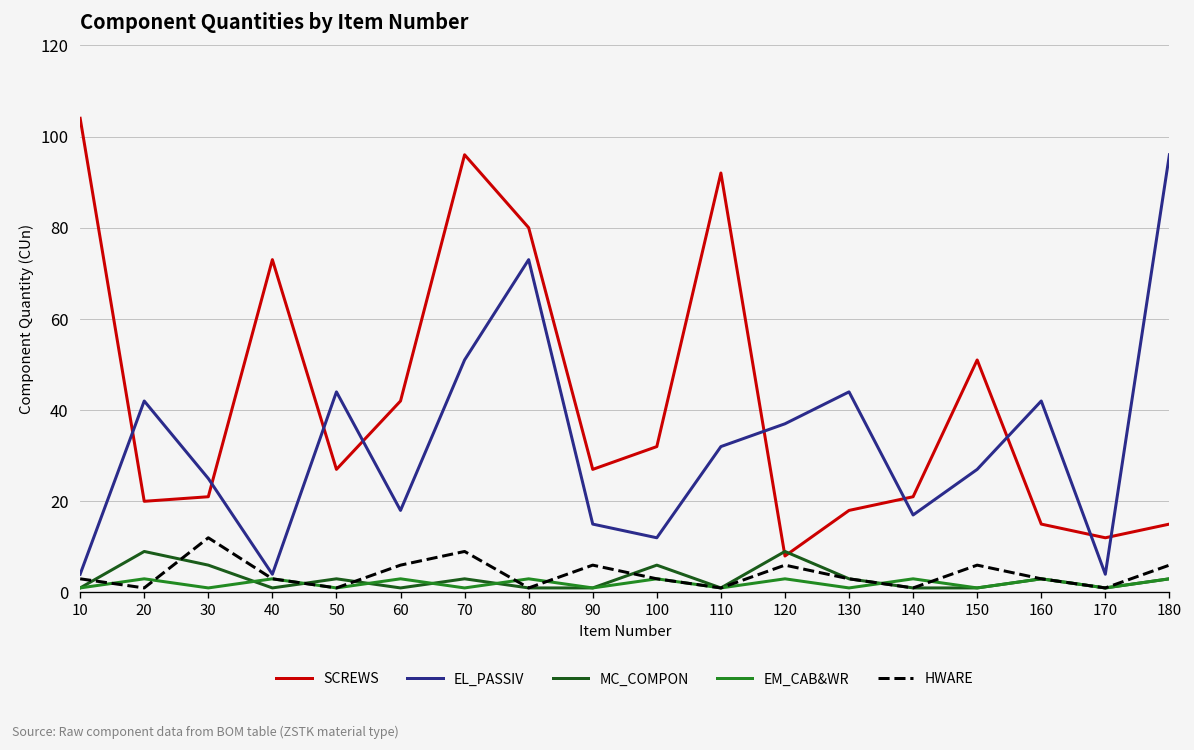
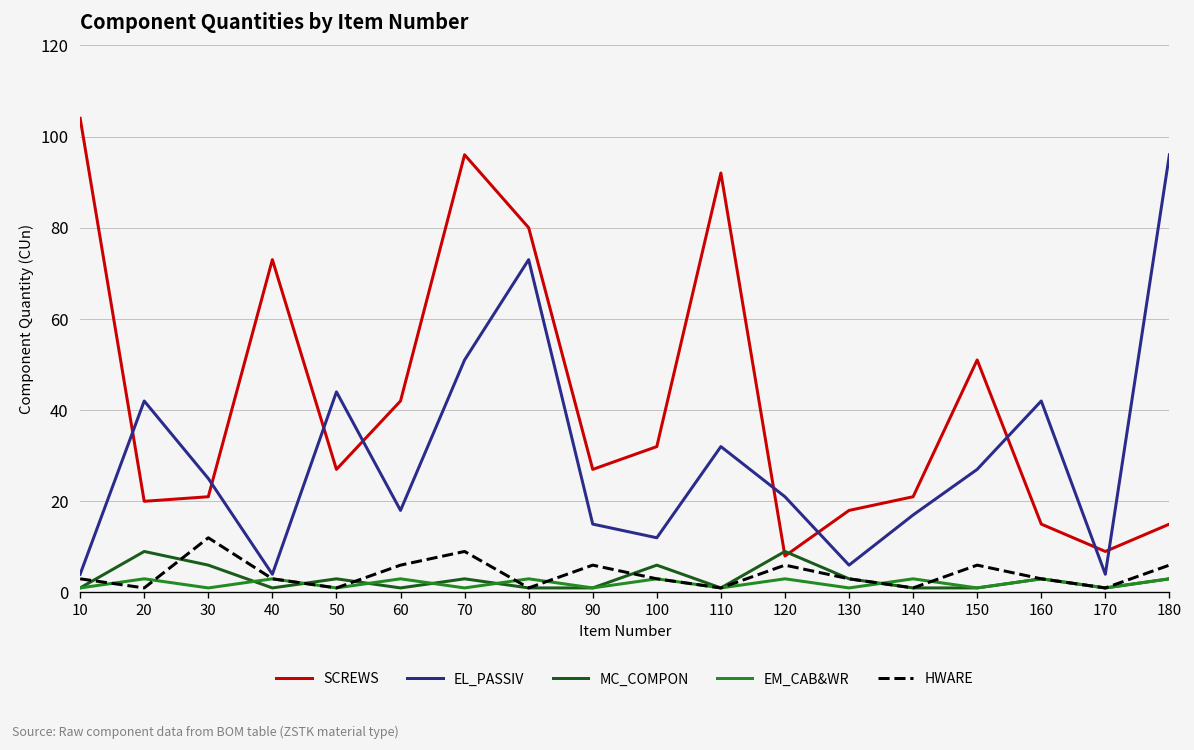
  {
    "SCREWS": {
      "10": 104,
      "20": 20,
      "30": 21,
      "40": 73,
      "50": 27,
      "60": 42,
      "70": 96,
      "80": 80,
      "90": 27,
      "100": 32,
      "110": 92,
      "120": 8,
      "130": 18,
      "140": 21,
      "150": 51,
      "160": 15,
-     "170": 12,
+     "170": 9,
      "180": 15
    },
    "EL_PASSIV": {
      "10": 4,
      "20": 42,
      "30": 25,
      "40": 4,
      "50": 44,
      "60": 18,
      "70": 51,
      "80": 73,
      "90": 15,
      "100": 12,
      "110": 32,
-     "120": 37,
-     "130": 44,
+     "120": 21,
+     "130": 6,
      "140": 17,
      "150": 27,
      "160": 42,
      "170": 4,
      "180": 96
    },
    "HWARE": {
      "10": 3,
      "20": 1,
      "30": 12,
      "60": 6,
      "70": 9,
      "90": 6,
      "120": 6,
      "150": 6,
      "180": 6
    }
  }
